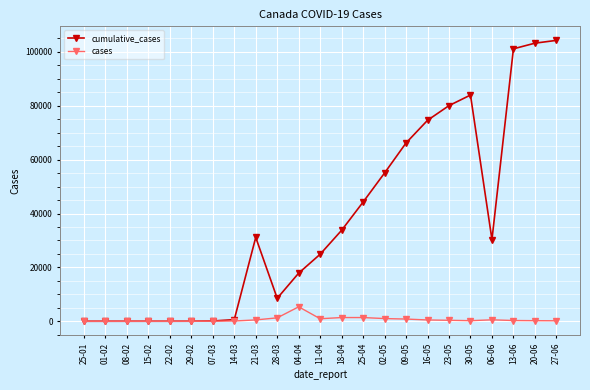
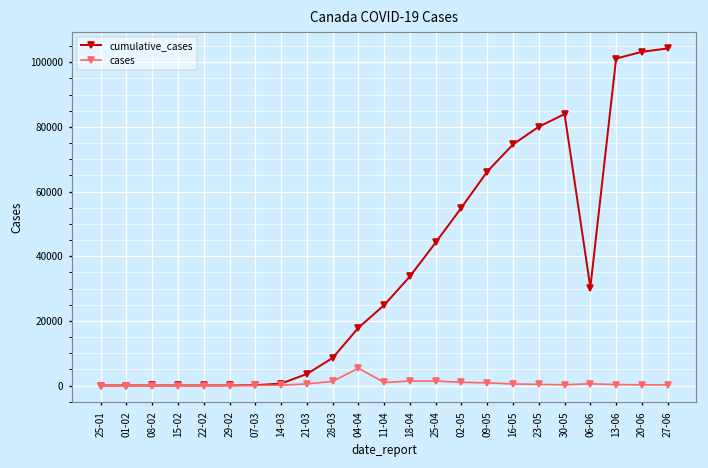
  {
    "cumulative_cases": {
-     "21-03": 31000,
+     "21-03": 4000,
      "28-03": 9000,
      "04-04": 18000,
      "11-04": 25000,
      "18-04": 34000,
      "25-04": 44000,
      "02-05": 55000,
      "09-05": 66000,
      "16-05": 75000,
      "23-05": 80000,
      "30-05": 84000,
      "06-06": 30000,
      "13-06": 101000,
      "20-06": 103000,
      "27-06": 104000
    },
    "cases": {
      "21-03": 0,
      "28-03": 1000,
      "04-04": 5000,
      "11-04": 1000,
      "18-04": 1000,
      "25-04": 1000,
      "02-05": 1000,
      "09-05": 1000,
      "16-05": 0,
      "23-05": 0,
      "30-05": 0,
      "06-06": 1000,
      "13-06": 0,
      "20-06": 0,
      "27-06": 0
    }
  }
